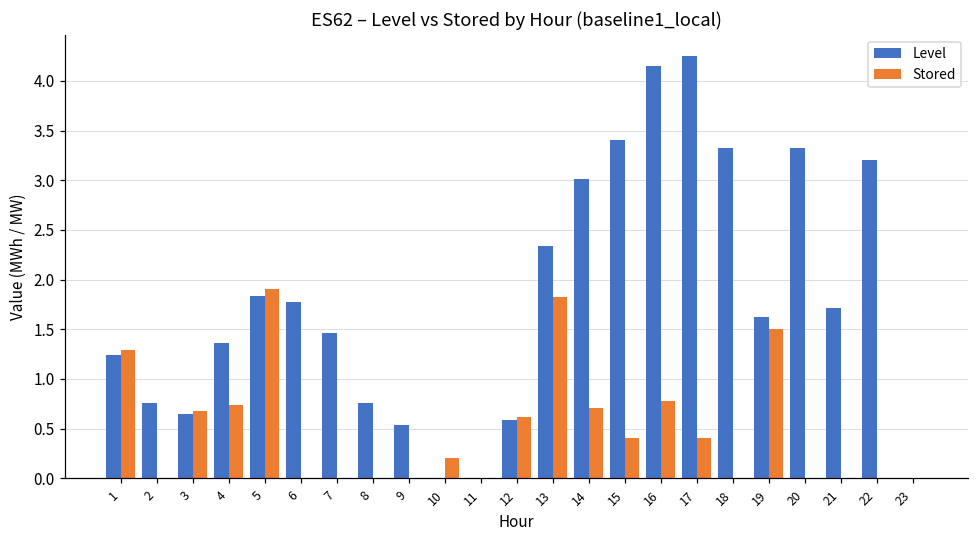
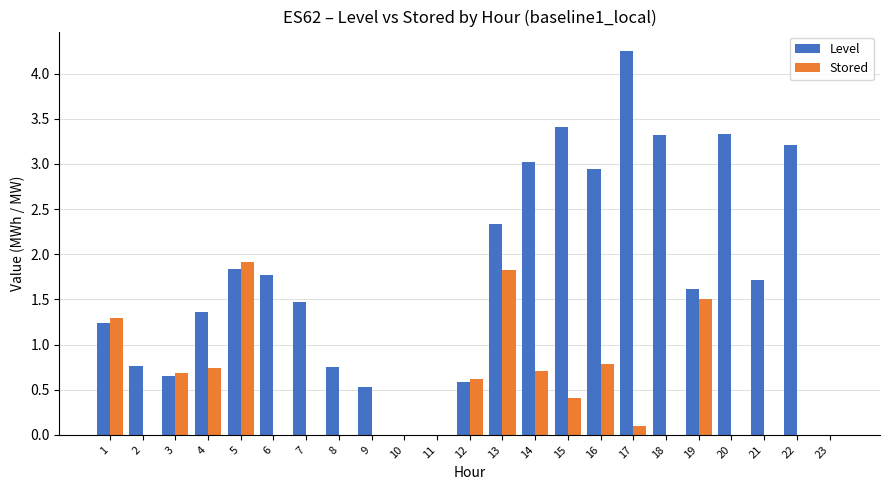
  {
    "Level": {
      "1": 1.2,
      "2": 0.8,
      "3": 0.7,
      "4": 1.4,
      "5": 1.8,
      "6": 1.8,
      "7": 1.5,
      "8": 0.8,
      "9": 0.5,
      "10": 0.0,
      "11": 0.0,
      "12": 0.6,
      "13": 2.3,
      "14": 3.0,
      "15": 3.4,
-     "16": 4.2,
+     "16": 2.9,
      "17": 4.3,
      "18": 3.3,
      "19": 1.6,
      "20": 3.3,
      "21": 1.7,
      "22": 3.2,
      "23": 0.0
    },
    "Stored": {
      "1": 1.3,
      "2": 0.0,
      "3": 0.7,
      "4": 0.7,
      "5": 1.9,
      "6": 0.0,
      "7": 0.0,
      "8": 0.0,
      "9": 0.0,
-     "10": 0.2,
+     "10": 0.0,
      "11": 0.0,
      "12": 0.6,
      "13": 1.8,
      "14": 0.7,
      "15": 0.4,
      "16": 0.8,
-     "17": 0.4,
+     "17": 0.1,
      "18": 0.0,
      "19": 1.5,
      "20": 0.0,
      "21": 0.0,
      "22": 0.0,
      "23": 0.0
    }
  }
